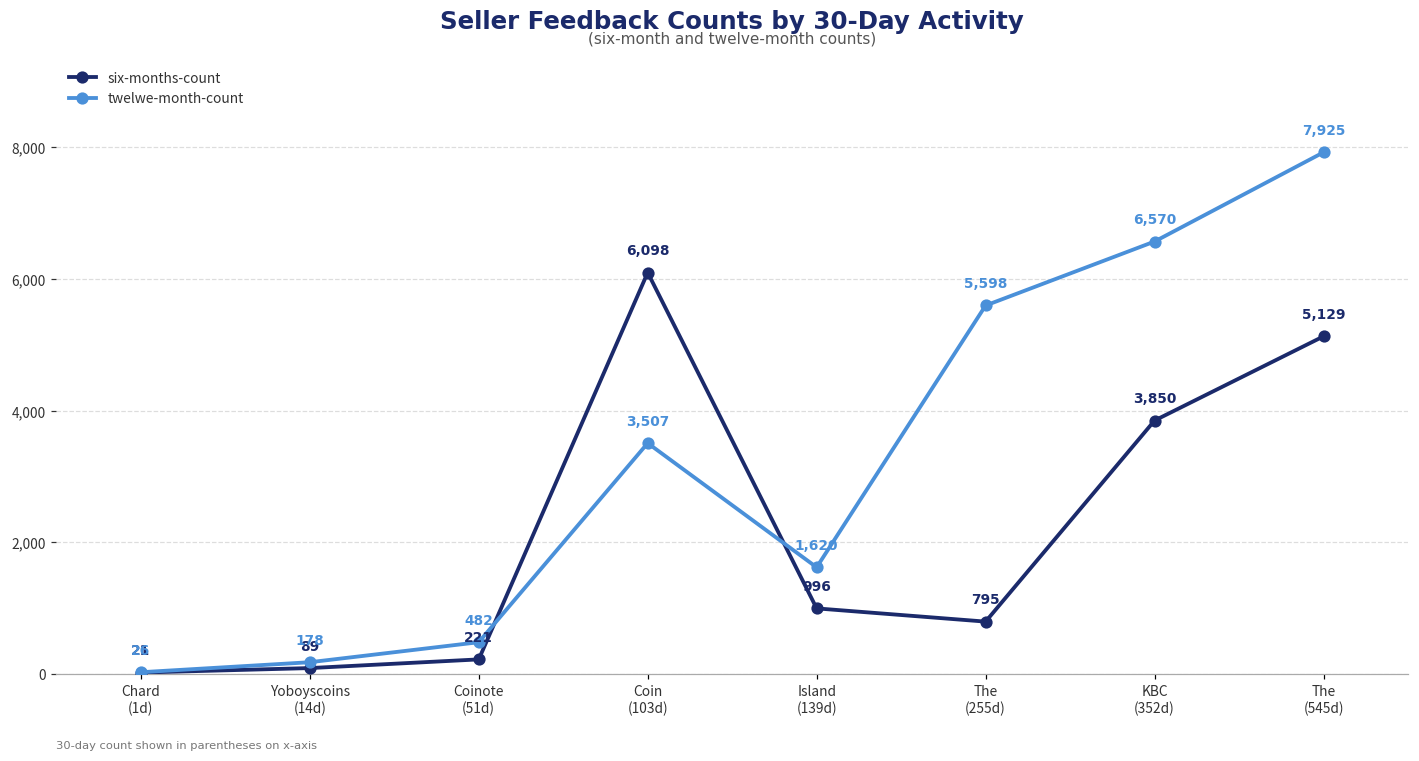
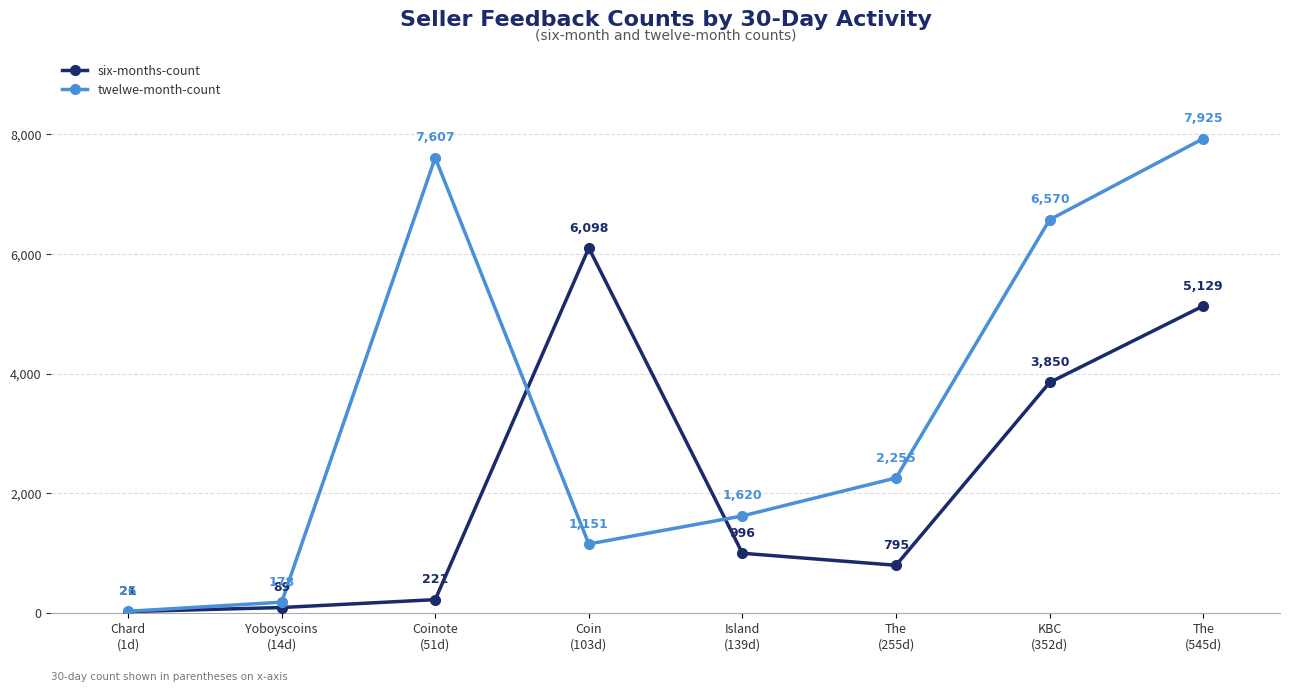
  {
    "six-months-count": {
      "Coinote (51d)": "221",
      "Coin (103d)": "6,098",
      "Island (139d)": "996",
      "The (255d)": "795",
      "KBC (352d)": "3,850",
      "The (545d)": "5,129"
    },
    "twelwe-month-count": {
-     "Coinote (51d)": "482",
-     "Coin (103d)": "3,507",
+     "Coinote (51d)": "7,607",
+     "Coin (103d)": "1,151",
      "Island (139d)": "1,620",
-     "The (255d)": "5,598",
+     "The (255d)": "2,255",
      "KBC (352d)": "6,570",
      "The (545d)": "7,925"
    }
  }
